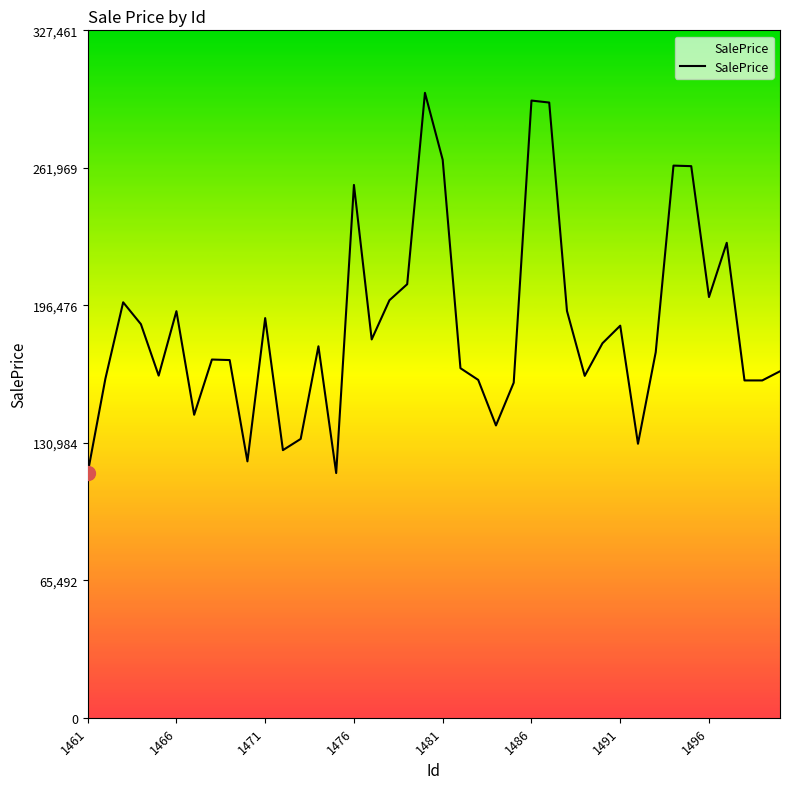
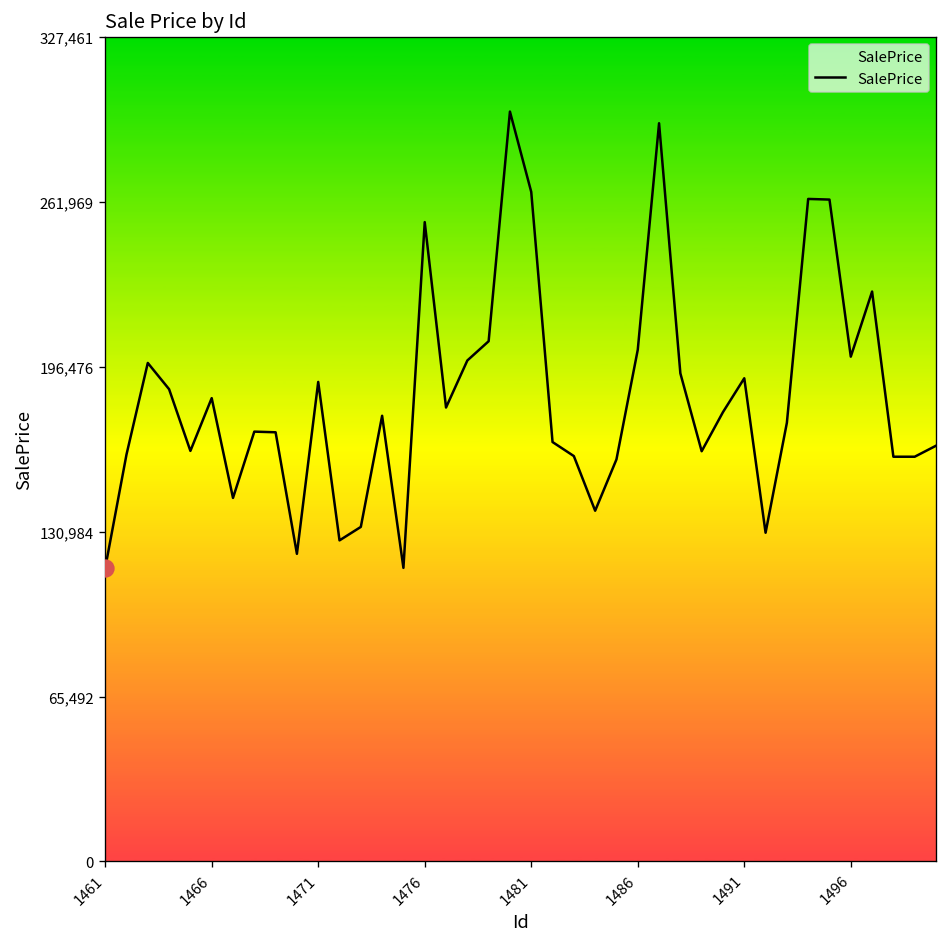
  {
    "SalePrice": {
-     "1466": "194,000",
+     "1466": "184,000",
      "1471": "190,000",
      "1476": "254,000",
      "1481": "266,000",
-     "1486": "294,000",
-     "1491": "187,000",
+     "1486": "203,000",
+     "1491": "192,000",
      "1496": "200,000"
    }
  }
